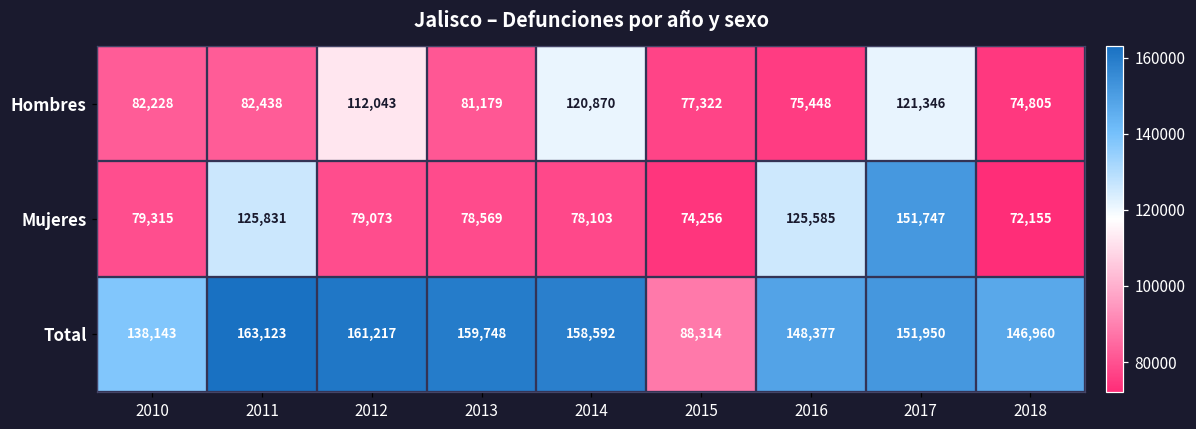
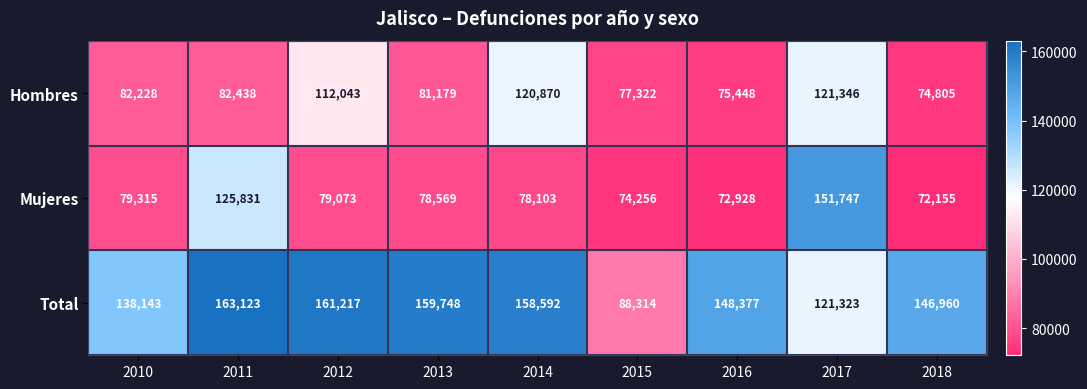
  {
    "Hombres": {
      "2010": "82,228",
      "2011": "82,438",
      "2012": "112,043",
      "2013": "81,179",
      "2014": "120,870",
      "2015": "77,322",
      "2016": "75,448",
      "2017": "121,346",
      "2018": "74,805"
    },
    "Mujeres": {
      "2010": "79,315",
      "2011": "125,831",
      "2012": "79,073",
      "2013": "78,569",
      "2014": "78,103",
      "2015": "74,256",
-     "2016": "125,585",
+     "2016": "72,928",
      "2017": "151,747",
      "2018": "72,155"
    },
    "Total": {
      "2010": "138,143",
      "2011": "163,123",
      "2012": "161,217",
      "2013": "159,748",
      "2014": "158,592",
      "2015": "88,314",
      "2016": "148,377",
-     "2017": "151,950",
+     "2017": "121,323",
      "2018": "146,960"
    }
  }
